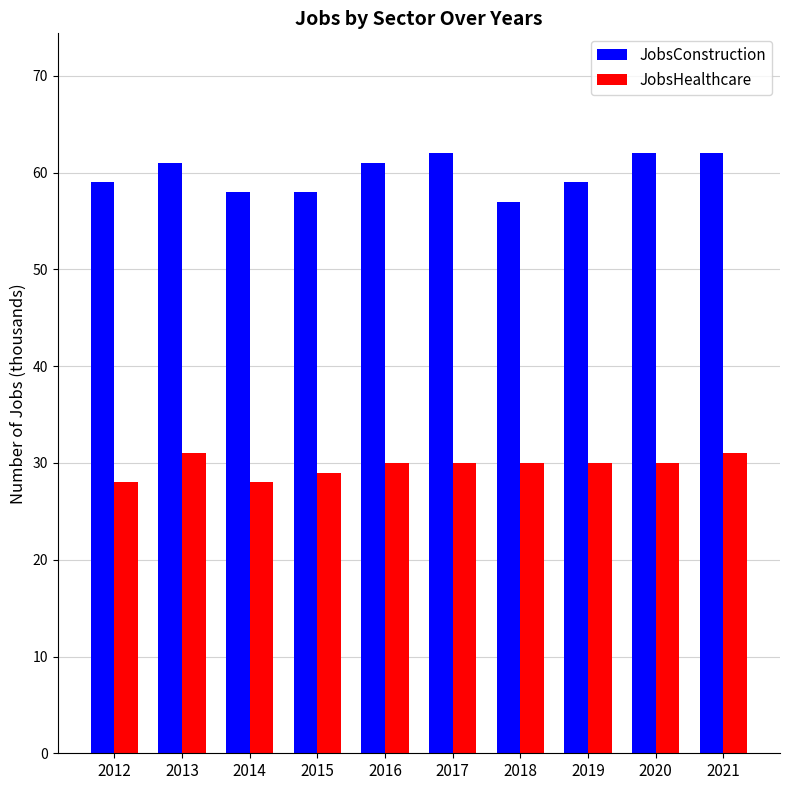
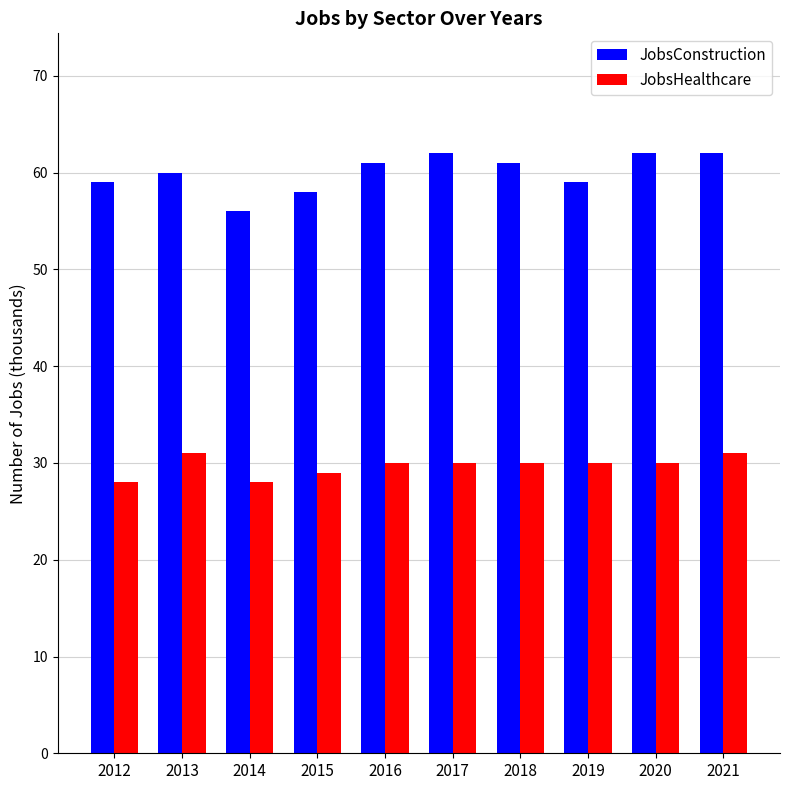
  {
    "JobsConstruction": {
      "2012": 59,
-     "2013": 61,
-     "2014": 58,
+     "2013": 60,
+     "2014": 56,
      "2015": 58,
      "2016": 61,
      "2017": 62,
-     "2018": 57,
+     "2018": 61,
      "2019": 59,
      "2020": 62,
      "2021": 62
    },
    "JobsHealthcare": {
      "2012": 28,
      "2013": 31,
      "2014": 28,
      "2015": 29,
      "2016": 30,
      "2017": 30,
      "2018": 30,
      "2019": 30,
      "2020": 30,
      "2021": 31
    }
  }
